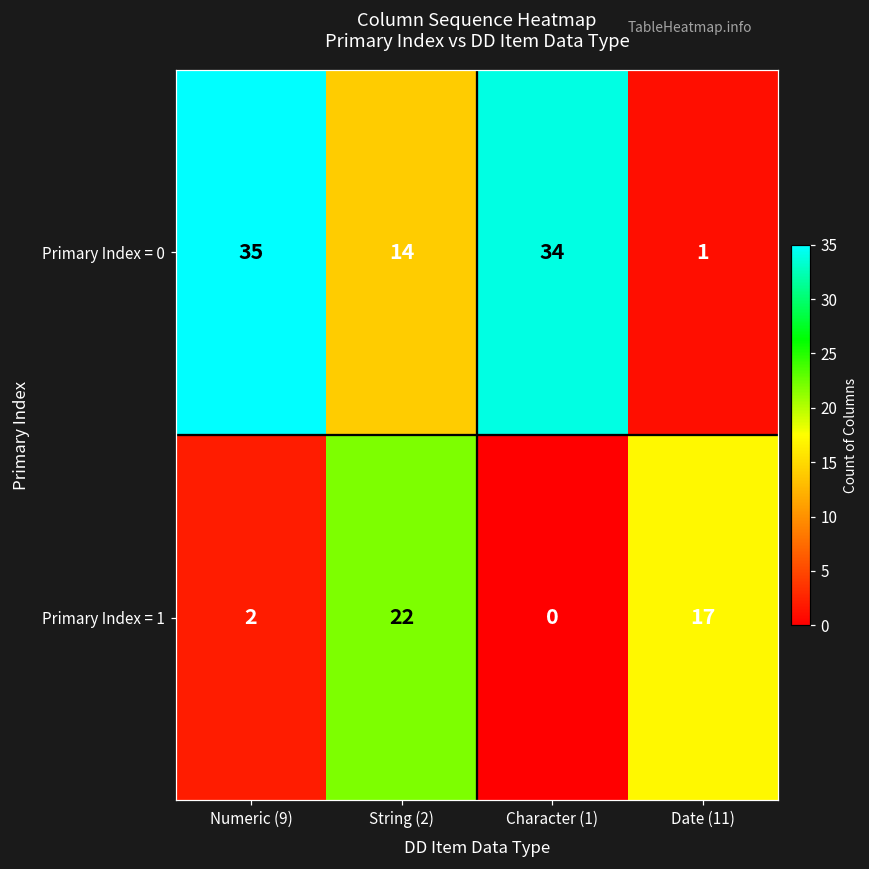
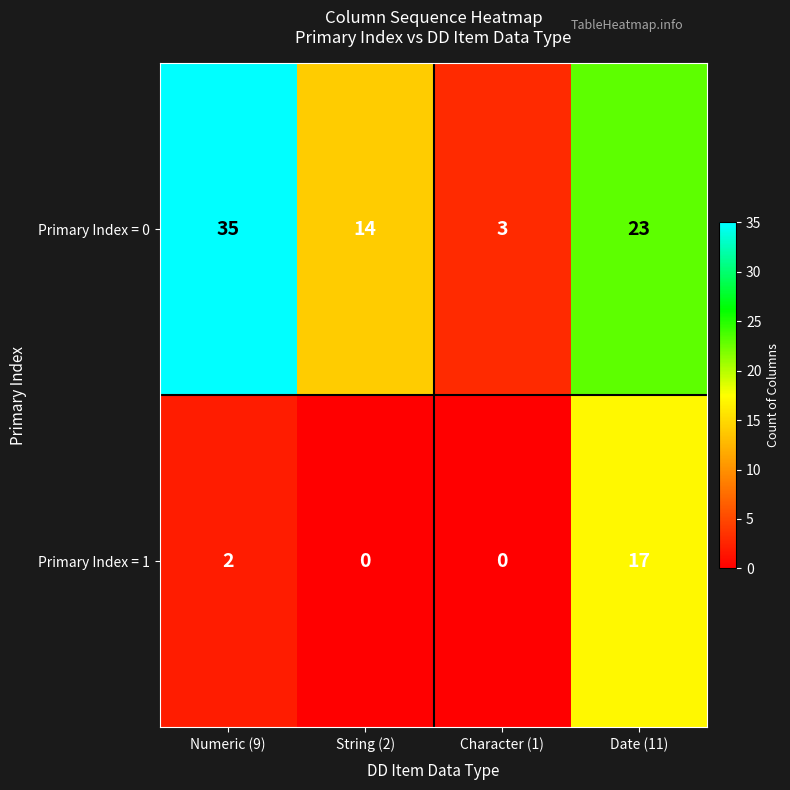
  {
    "Primary Index = 0": {
      "Numeric (9)": 35,
      "String (2)": 14,
-     "Character (1)": 34,
-     "Date (11)": 1
+     "Character (1)": 3,
+     "Date (11)": 23
    },
    "Primary Index = 1": {
      "Numeric (9)": 2,
-     "String (2)": 22,
+     "String (2)": 0,
      "Character (1)": 0,
      "Date (11)": 17
    }
  }
